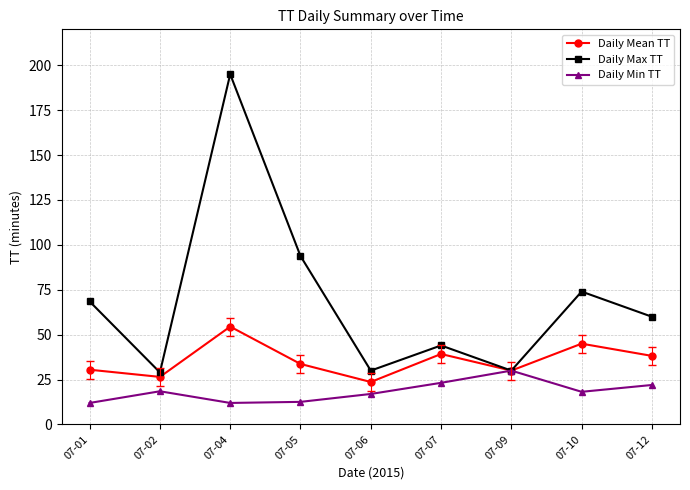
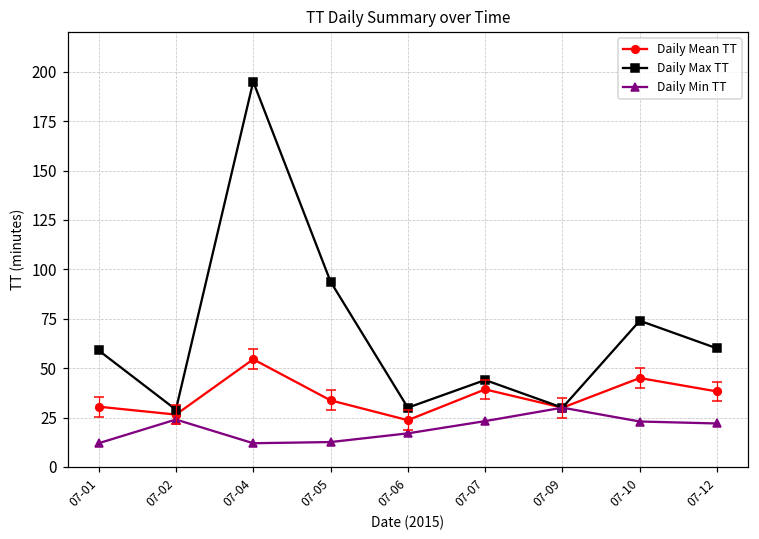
  {
    "Daily Max TT": {
-     "07-01": 69,
+     "07-01": 59,
      "07-02": 29,
      "07-04": 195,
      "07-05": 94,
      "07-10": 74,
      "07-12": 60
    },
    "Daily Min TT": {
      "07-01": 12,
-     "07-02": 19,
+     "07-02": 24,
      "07-04": 12,
      "07-05": 13,
      "07-06": 17,
      "07-07": 23,
-     "07-10": 18,
+     "07-10": 23,
      "07-12": 22
    }
  }
